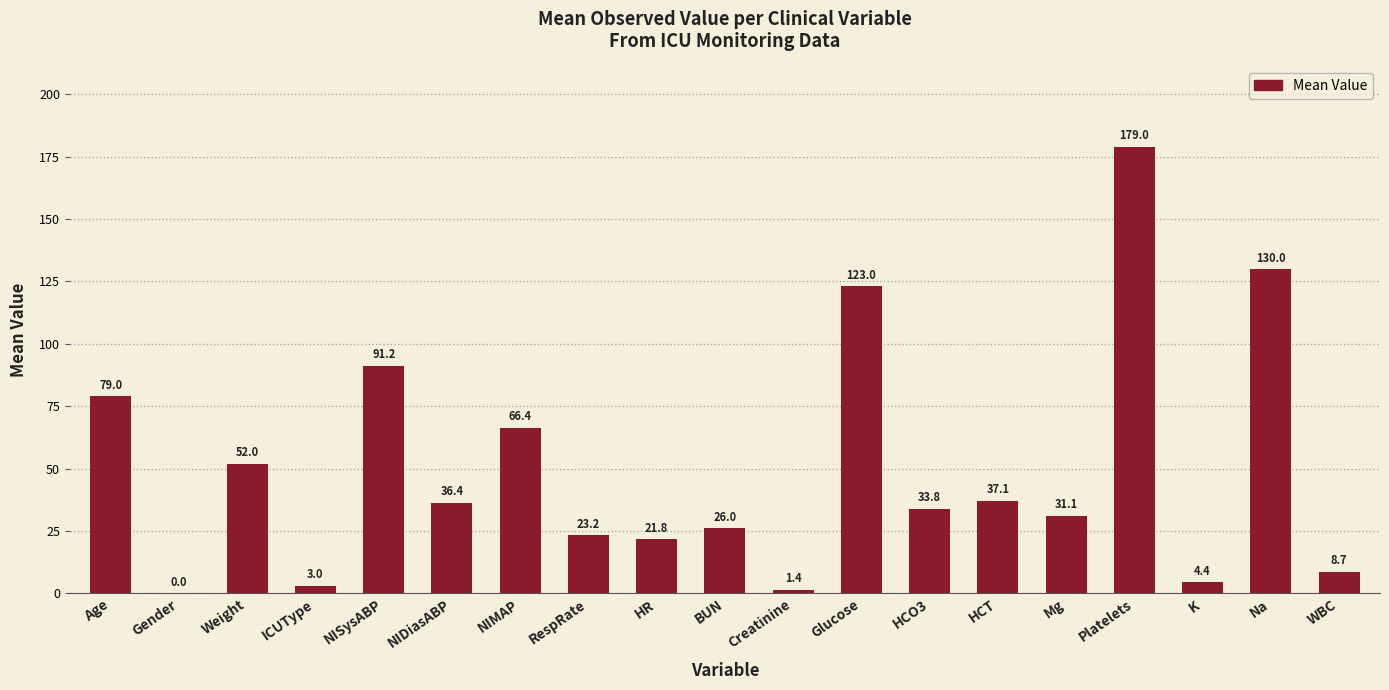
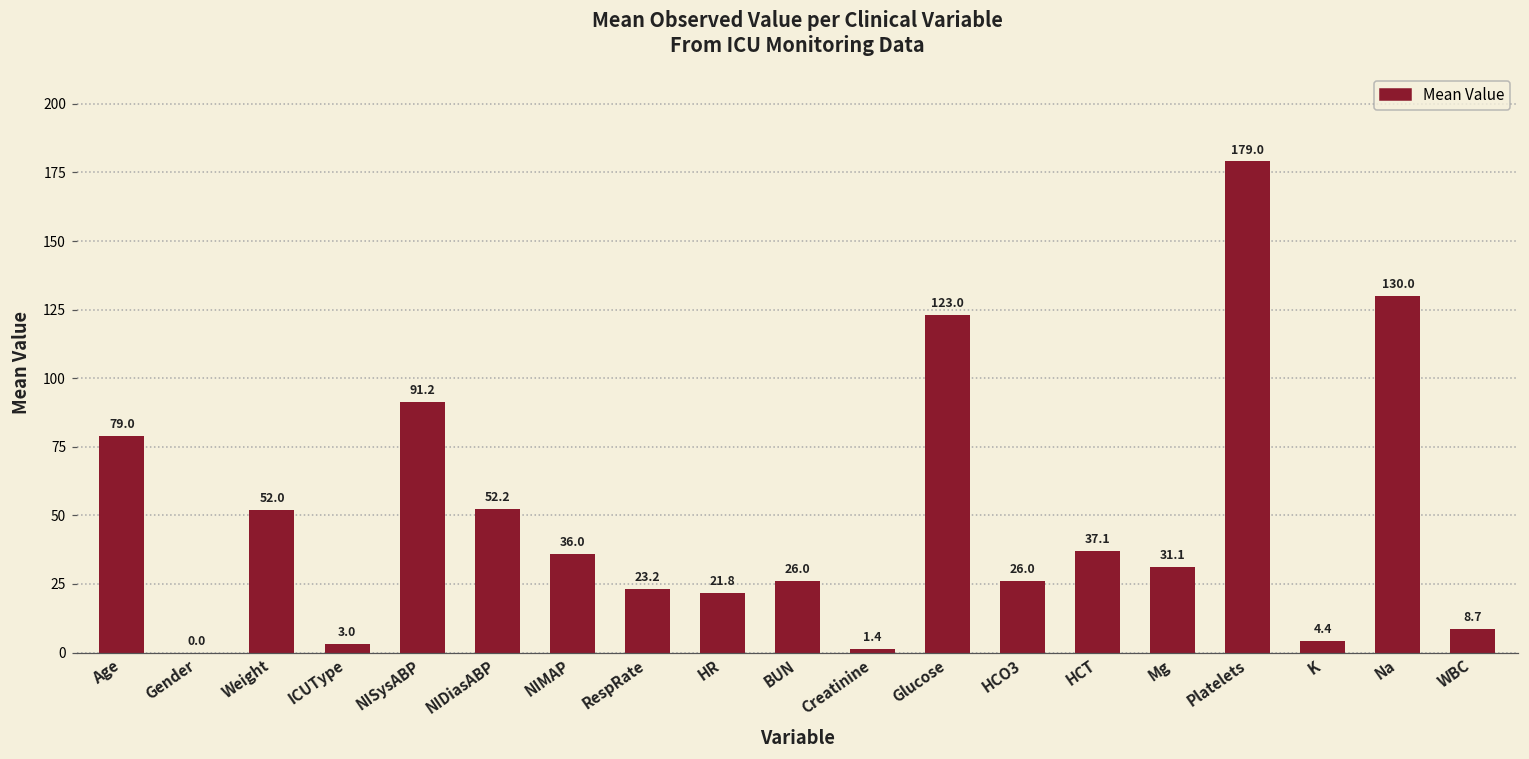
  {
    "Age": 79.0,
    "Gender": 0.0,
    "Weight": 52.0,
    "ICUType": 3.0,
    "NISysABP": 91.2,
-   "NIDiasABP": 36.4,
-   "NIMAP": 66.4,
+   "NIDiasABP": 52.2,
+   "NIMAP": 36.0,
    "RespRate": 23.2,
    "HR": 21.8,
    "BUN": 26.0,
    "Creatinine": 1.4,
    "Glucose": 123.0,
-   "HCO3": 33.8,
+   "HCO3": 26.0,
    "HCT": 37.1,
    "Mg": 31.1,
    "Platelets": 179.0,
    "K": 4.4,
    "Na": 130.0,
    "WBC": 8.7
  }
